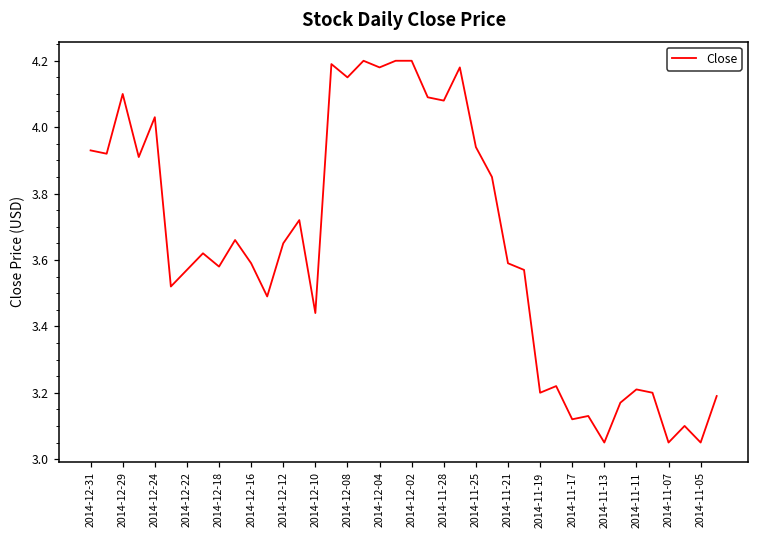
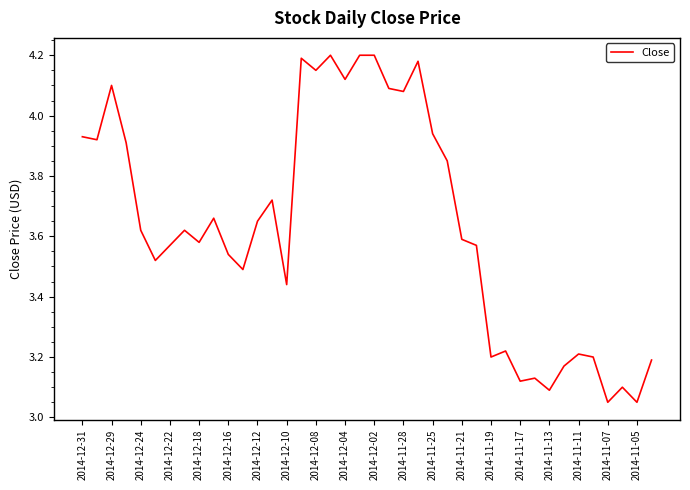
  {
    "2014-12-31": 3.93,
    "2014-12-29": 4.10,
-   "2014-12-24": 4.03,
+   "2014-12-24": 3.62,
    "2014-12-22": 3.57,
    "2014-12-18": 3.58,
-   "2014-12-16": 3.59,
+   "2014-12-16": 3.54,
    "2014-12-12": 3.65,
    "2014-12-10": 3.44,
    "2014-12-08": 4.15,
-   "2014-12-04": 4.18,
+   "2014-12-04": 4.12,
    "2014-12-02": 4.20,
    "2014-11-28": 4.08,
    "2014-11-25": 3.94,
    "2014-11-21": 3.59,
    "2014-11-19": 3.20,
    "2014-11-17": 3.12,
-   "2014-11-13": 3.05,
+   "2014-11-13": 3.09,
    "2014-11-11": 3.21,
    "2014-11-07": 3.05,
    "2014-11-05": 3.05
  }
